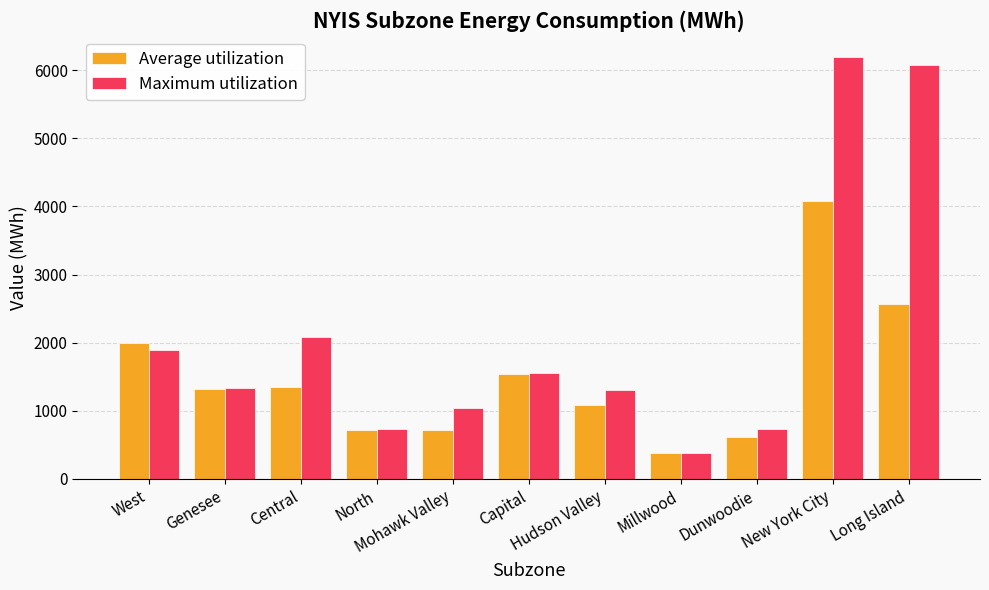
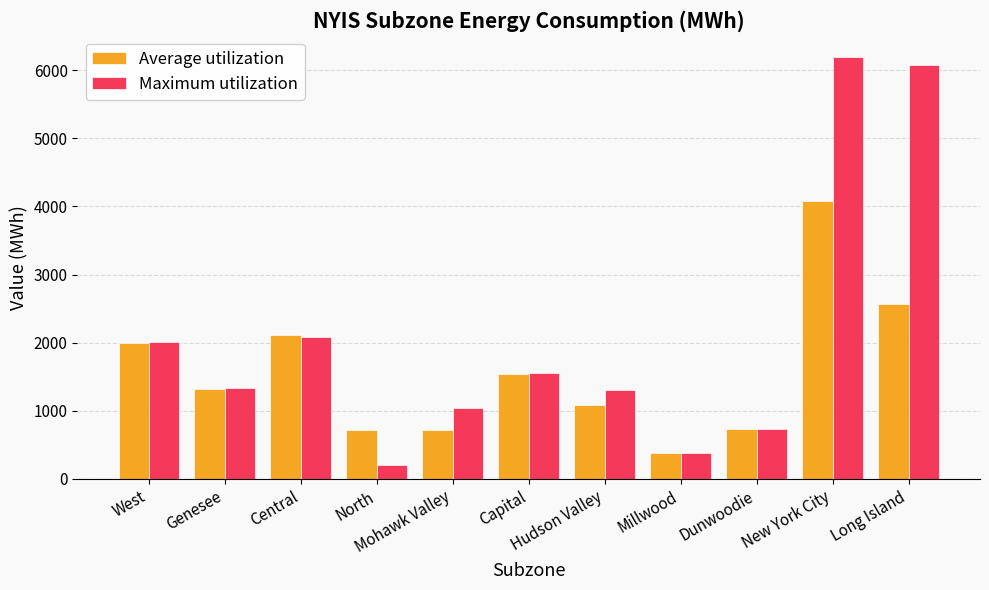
  {
    "Average utilization": {
      "West": 2000,
      "Genesee": 1300,
-     "Central": 1400,
+     "Central": 2100,
      "North": 700,
      "Mohawk Valley": 700,
      "Capital": 1500,
      "Hudson Valley": 1100,
      "Millwood": 400,
-     "Dunwoodie": 600,
+     "Dunwoodie": 700,
      "New York City": 4100,
      "Long Island": 2600
    },
    "Maximum utilization": {
-     "West": 1900,
+     "West": 2000,
      "Genesee": 1300,
      "Central": 2100,
-     "North": 700,
+     "North": 200,
      "Mohawk Valley": 1000,
      "Capital": 1500,
      "Hudson Valley": 1300,
      "Millwood": 400,
      "Dunwoodie": 700,
      "New York City": 6200,
      "Long Island": 6100
    }
  }
